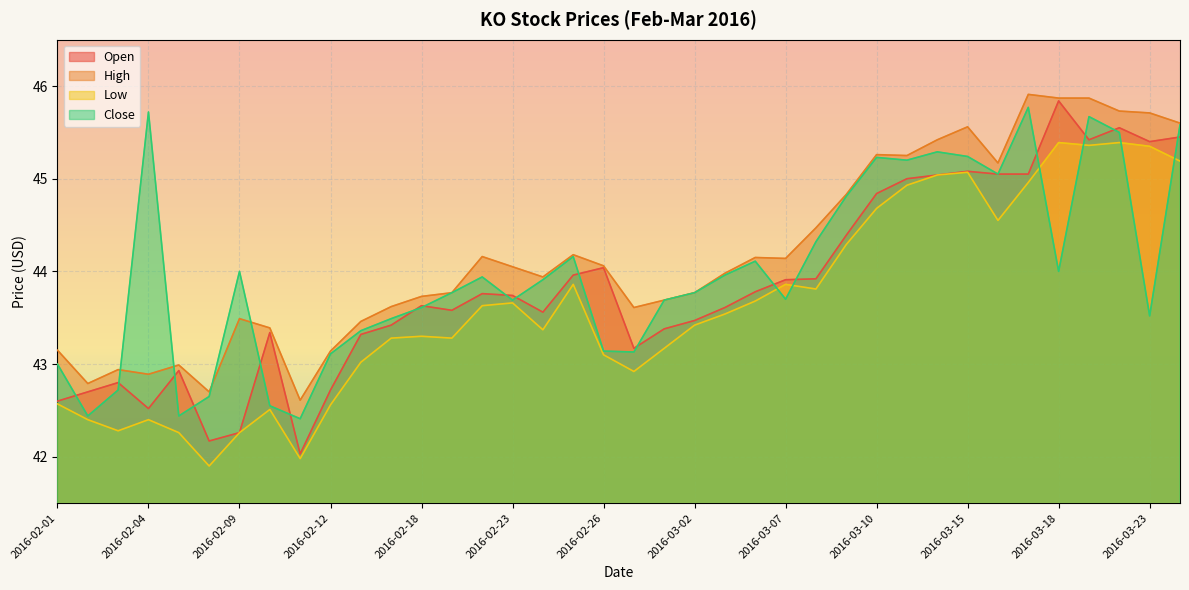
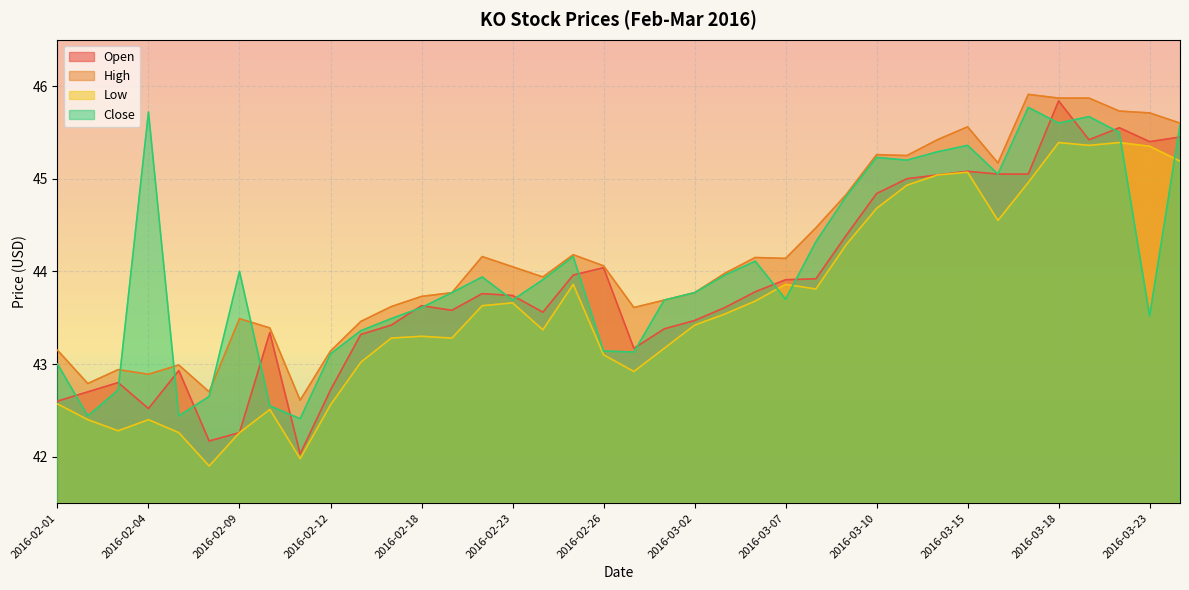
  {
    "Close": {
      "2016-02-01": 43.0,
      "2016-02-04": 45.7,
      "2016-02-09": 44.0,
      "2016-02-12": 43.1,
      "2016-02-23": 43.7,
      "2016-02-26": 43.1,
      "2016-03-07": 43.7,
      "2016-03-10": 45.2,
-     "2016-03-15": 45.2,
-     "2016-03-18": 44.0,
+     "2016-03-15": 45.4,
+     "2016-03-18": 45.6,
      "2016-03-23": 43.5
    }
  }
